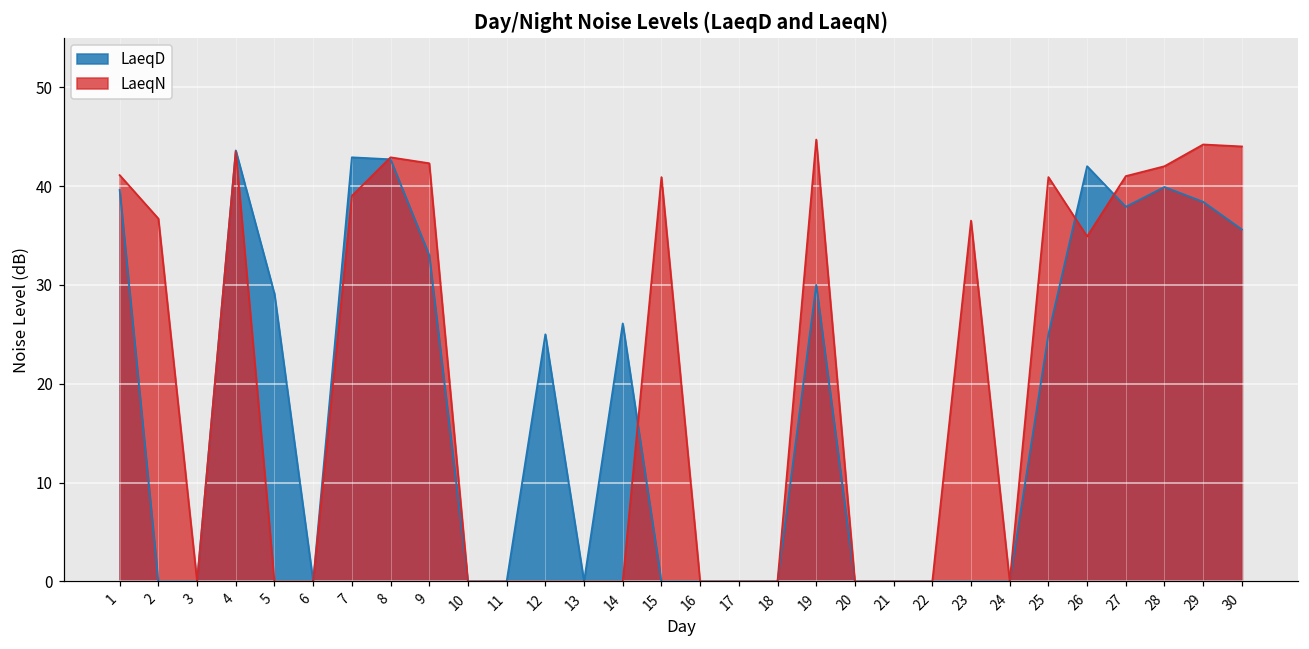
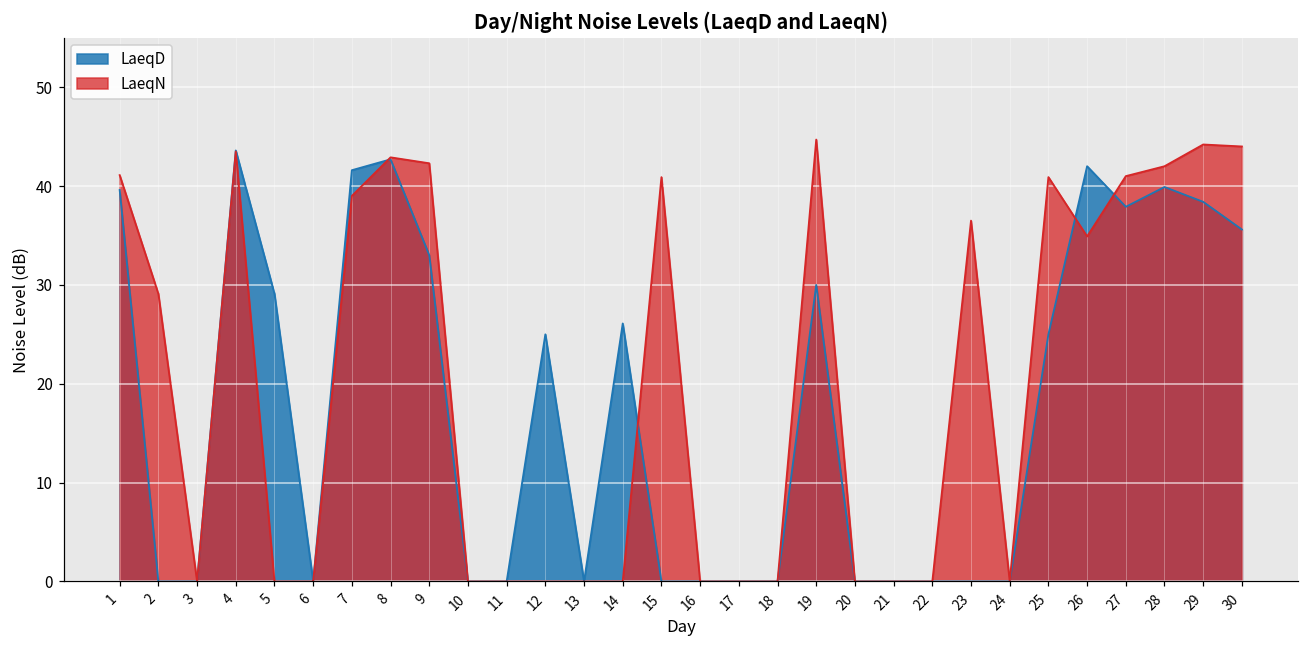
  {
    "LaeqD": {
      "1": 40,
      "2": 0,
      "5": 29,
-     "7": 43,
+     "7": 42,
      "9": 33,
      "12": 25,
      "14": 26,
      "15": 0,
      "19": 30,
      "23": 0,
      "25": 25,
      "26": 42,
      "27": 38,
      "28": 40,
      "29": 38,
      "30": 36
    },
    "LaeqN": {
      "1": 41,
-     "2": 37,
+     "2": 29,
      "5": 0,
      "7": 39,
      "9": 42,
      "12": 0,
      "14": 0,
      "15": 41,
      "19": 45,
      "23": 37,
      "25": 41,
      "26": 35,
      "27": 41,
      "28": 42,
      "29": 44,
      "30": 44
    }
  }
